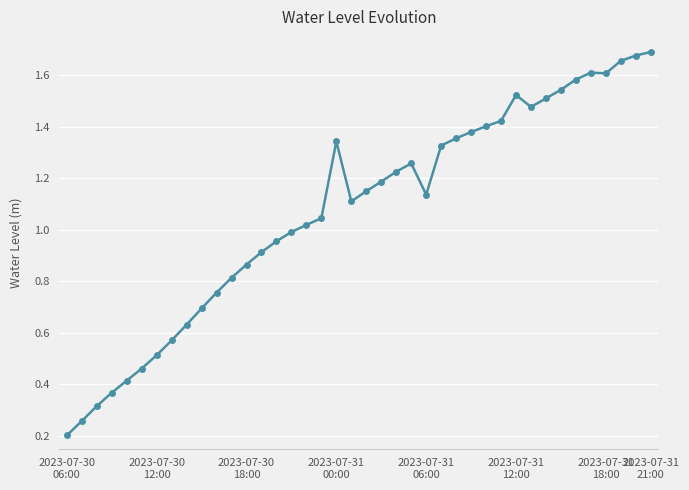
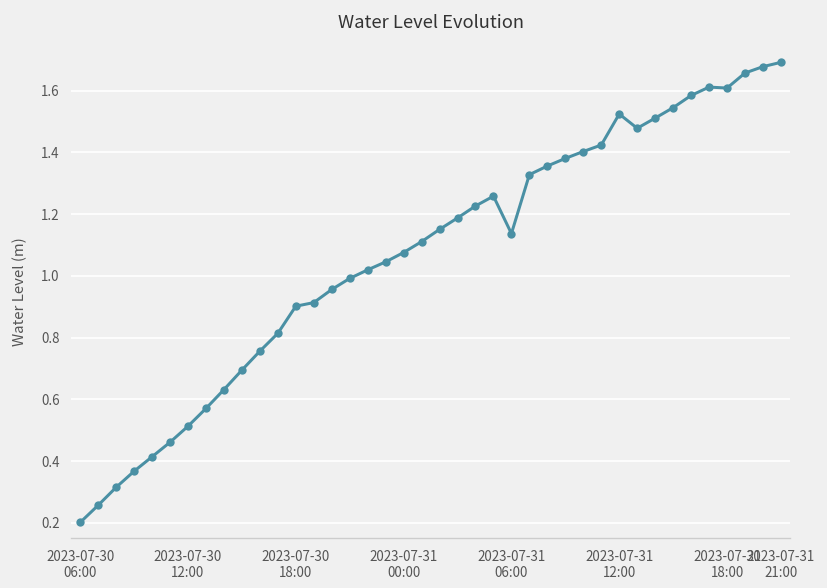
  {
    "2023-07-30 06:00": 0.20,
    "2023-07-30 12:00": 0.51,
-   "2023-07-30 18:00": 0.87,
-   "2023-07-31 00:00": 1.34,
+   "2023-07-30 18:00": 0.90,
+   "2023-07-31 00:00": 1.08,
    "2023-07-31 06:00": 1.14,
    "2023-07-31 12:00": 1.52
  }
